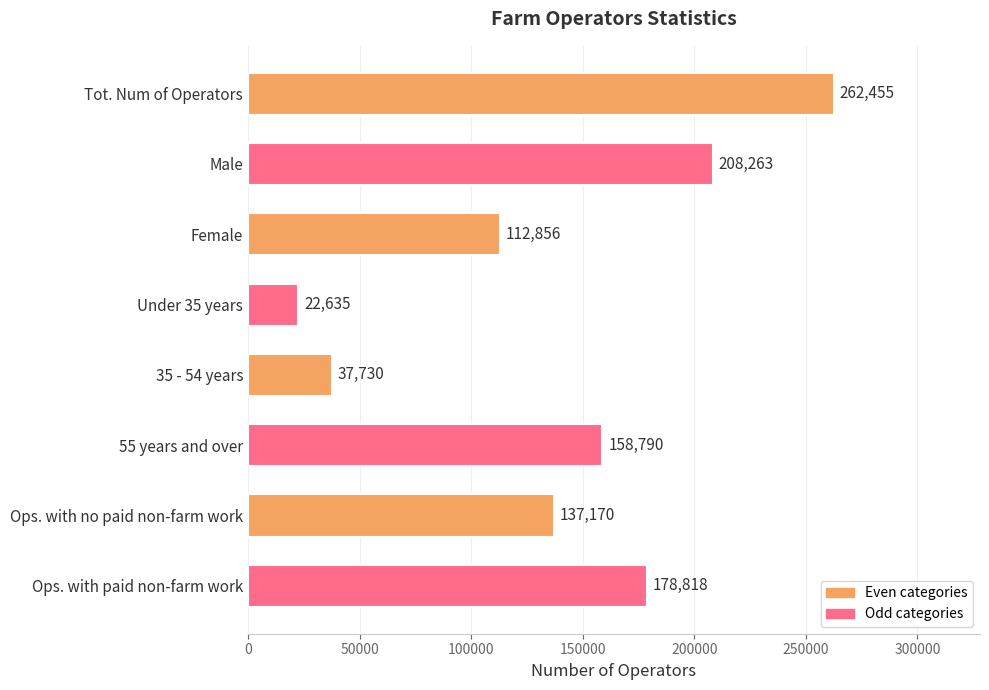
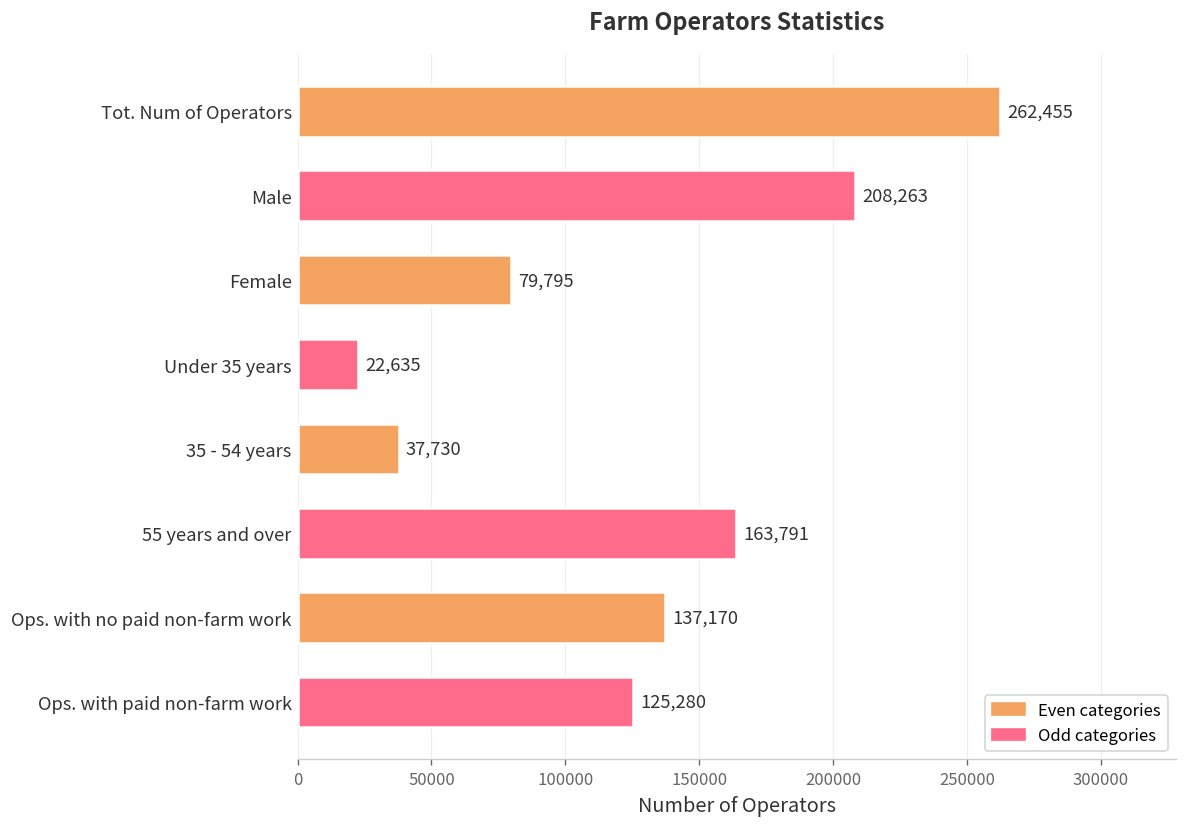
  {
    "Tot. Num of Operators": "262,455",
    "Male": "208,263",
-   "Female": "112,856",
+   "Female": "79,795",
    "Under 35 years": "22,635",
    "35 - 54 years": "37,730",
-   "55 years and over": "158,790",
+   "55 years and over": "163,791",
    "Ops. with no paid non-farm work": "137,170",
-   "Ops. with paid non-farm work": "178,818"
+   "Ops. with paid non-farm work": "125,280"
  }
